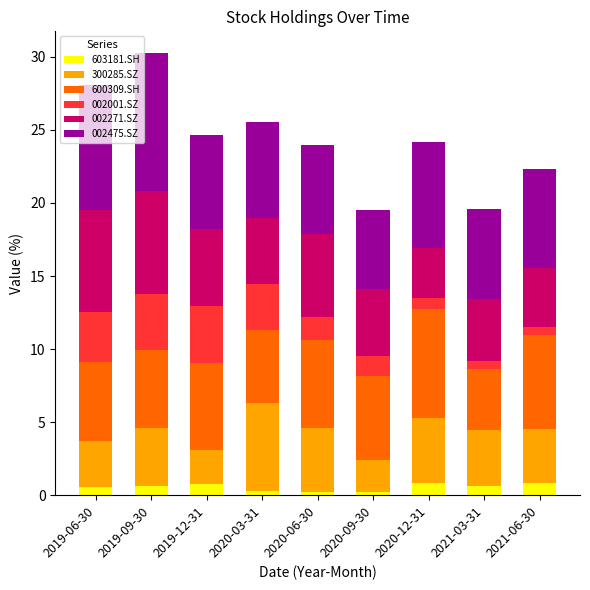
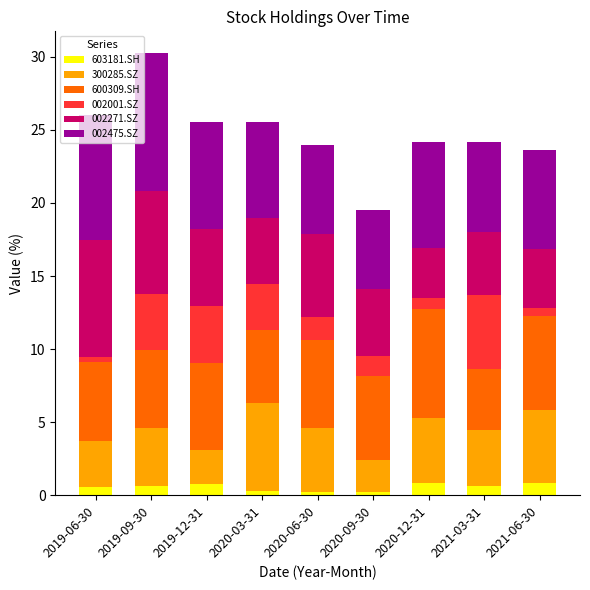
  {
    "603181.SH": {
      "2019-06-30": 0.5,
      "2019-09-30": 0.6,
      "2019-12-31": 0.8,
      "2020-03-31": 0.3,
      "2020-06-30": 0.2,
      "2020-09-30": 0.2,
      "2020-12-31": 0.9,
      "2021-03-31": 0.6,
      "2021-06-30": 0.9
    },
    "300285.SZ": {
      "2019-06-30": 3.2,
      "2019-09-30": 3.9,
      "2019-12-31": 2.3,
      "2020-03-31": 6.1,
      "2020-06-30": 4.3,
      "2020-09-30": 2.2,
      "2020-12-31": 4.5,
      "2021-03-31": 3.9,
-     "2021-06-30": 3.7
+     "2021-06-30": 5.0
    },
    "600309.SH": {
      "2019-06-30": 5.4,
      "2019-09-30": 5.4,
      "2019-12-31": 6.0,
      "2020-03-31": 5.0,
      "2020-06-30": 6.1,
      "2020-09-30": 5.8,
      "2020-12-31": 7.5,
      "2021-03-31": 4.2,
      "2021-06-30": 6.5
    },
    "002001.SZ": {
-     "2019-06-30": 3.4,
+     "2019-06-30": 0.4,
      "2019-09-30": 3.8,
      "2019-12-31": 3.9,
      "2020-03-31": 3.2,
      "2020-06-30": 1.6,
      "2020-09-30": 1.4,
      "2020-12-31": 0.8,
-     "2021-03-31": 0.5,
+     "2021-03-31": 5.1,
      "2021-06-30": 0.5
    },
    "002271.SZ": {
-     "2019-06-30": 7.0,
+     "2019-06-30": 8.0,
      "2019-09-30": 7.1,
      "2019-12-31": 5.2,
      "2020-03-31": 4.5,
      "2020-06-30": 5.7,
      "2020-09-30": 4.6,
      "2020-12-31": 3.4,
      "2021-03-31": 4.3,
      "2021-06-30": 4.1
    },
    "002475.SZ": {
      "2019-09-30": 9.4,
-     "2019-12-31": 6.4,
+     "2019-12-31": 7.4,
      "2020-03-31": 6.6,
      "2020-06-30": 6.1,
      "2020-09-30": 5.4,
      "2020-12-31": 7.2,
      "2021-03-31": 6.1,
      "2021-06-30": 6.8
    }
  }
